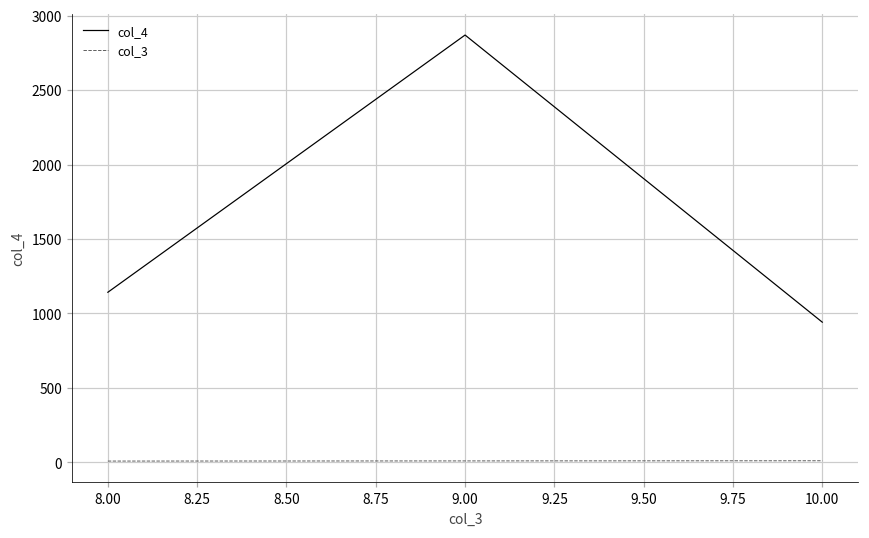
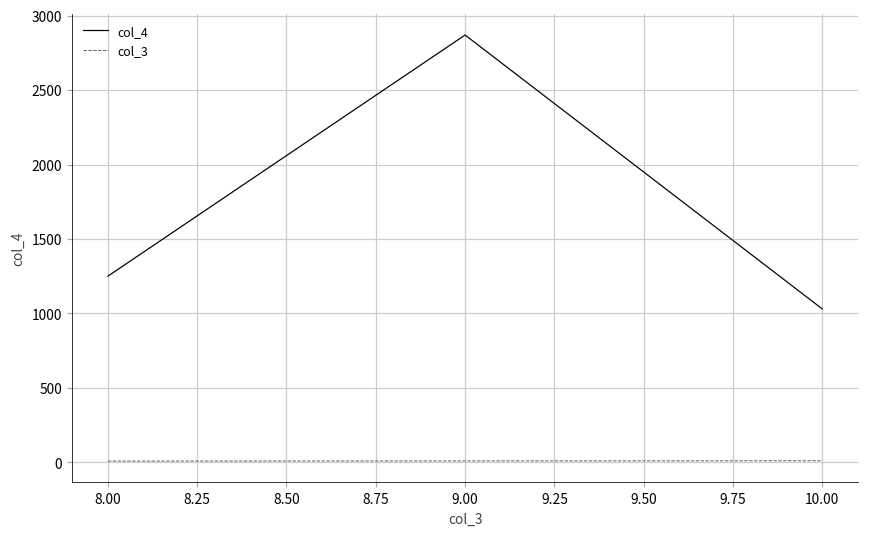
  {
    "col_4": {
-     "8.00": 1140,
+     "8.00": 1250,
      "9.00": 2870,
-     "10.00": 940
+     "10.00": 1030
    },
    "col_3": {
      "8.00": 10,
      "9.00": 10,
      "10.00": 10
    }
  }
